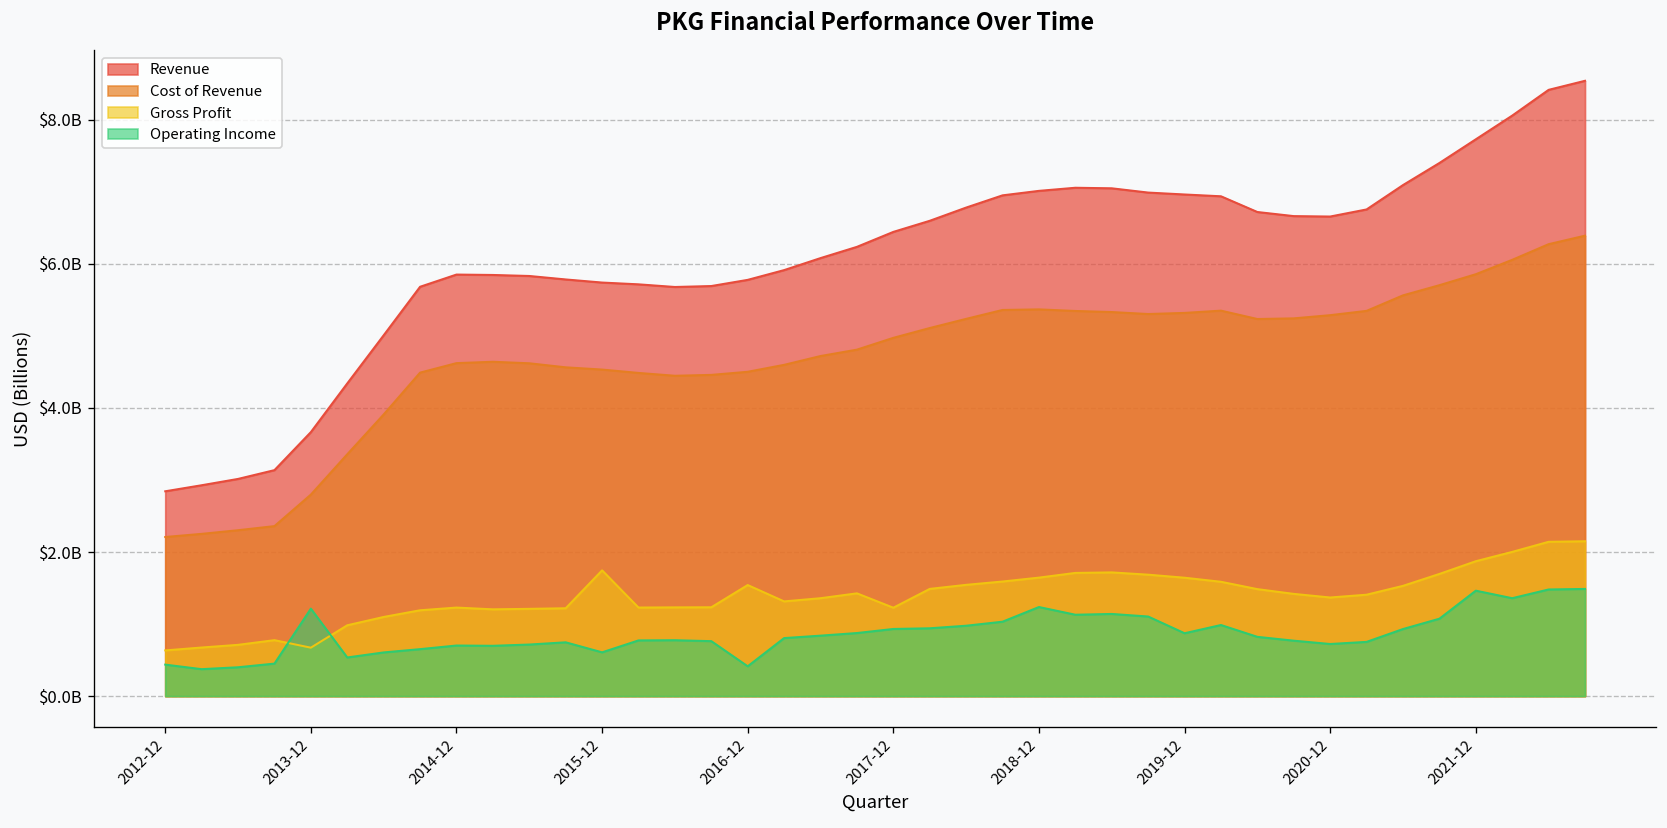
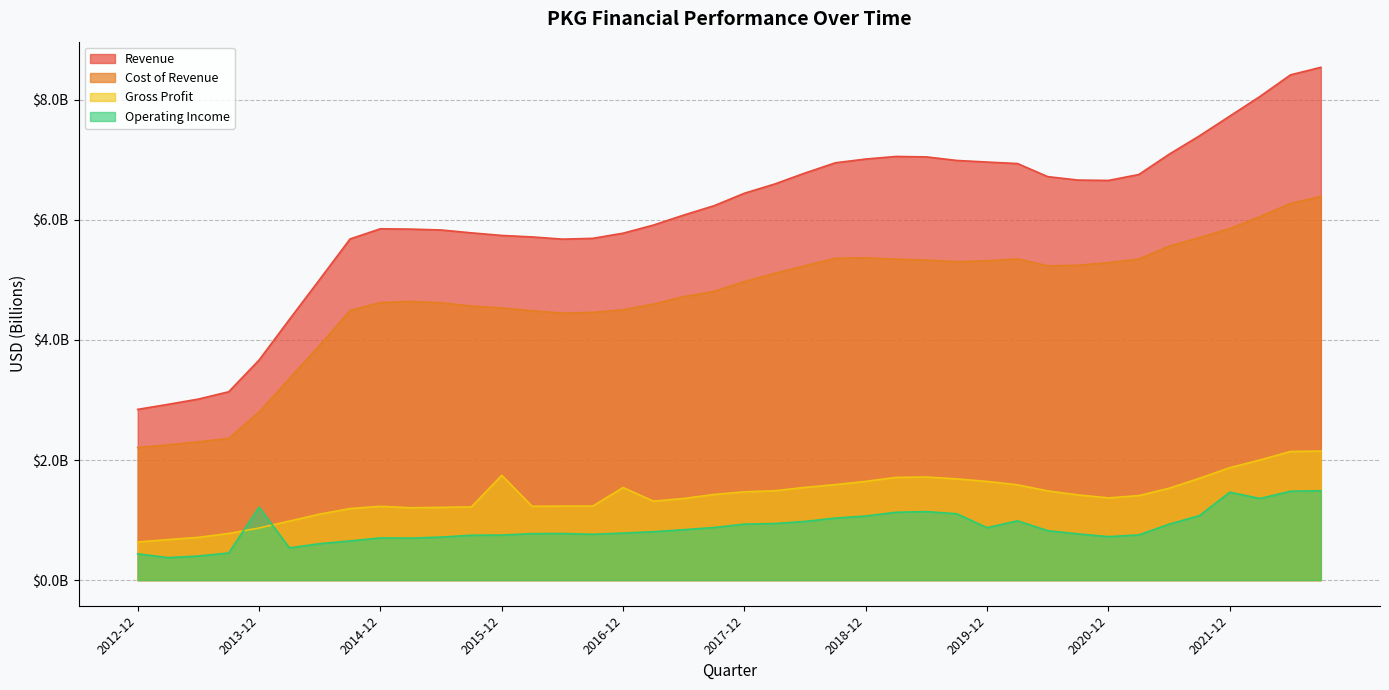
  {
    "Gross Profit": {
      "2012-12": "$600000000",
-     "2013-12": "$700000000",
+     "2013-12": "$900000000",
      "2014-12": "$1200000000",
      "2015-12": "$1700000000",
      "2016-12": "$1500000000",
-     "2017-12": "$1200000000",
+     "2017-12": "$1500000000",
      "2018-12": "$1600000000",
      "2019-12": "$1600000000",
      "2020-12": "$1400000000",
      "2021-12": "$1900000000"
    },
    "Operating Income": {
      "2012-12": "$400000000",
      "2013-12": "$1200000000",
      "2014-12": "$700000000",
-     "2015-12": "$600000000",
-     "2016-12": "$400000000",
+     "2015-12": "$800000000",
+     "2016-12": "$800000000",
      "2017-12": "$900000000",
-     "2018-12": "$1200000000",
+     "2018-12": "$1100000000",
      "2019-12": "$900000000",
      "2020-12": "$700000000",
      "2021-12": "$1500000000"
    }
  }
